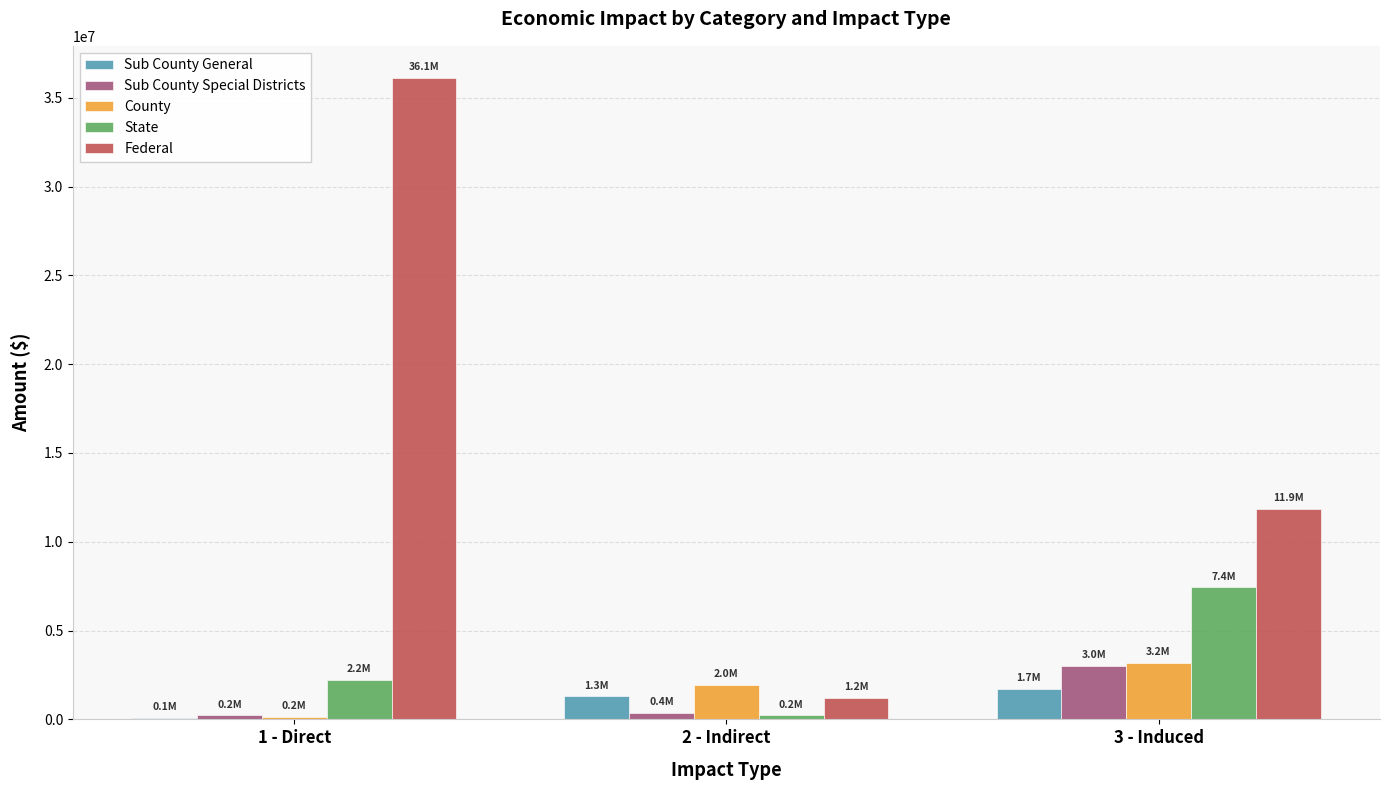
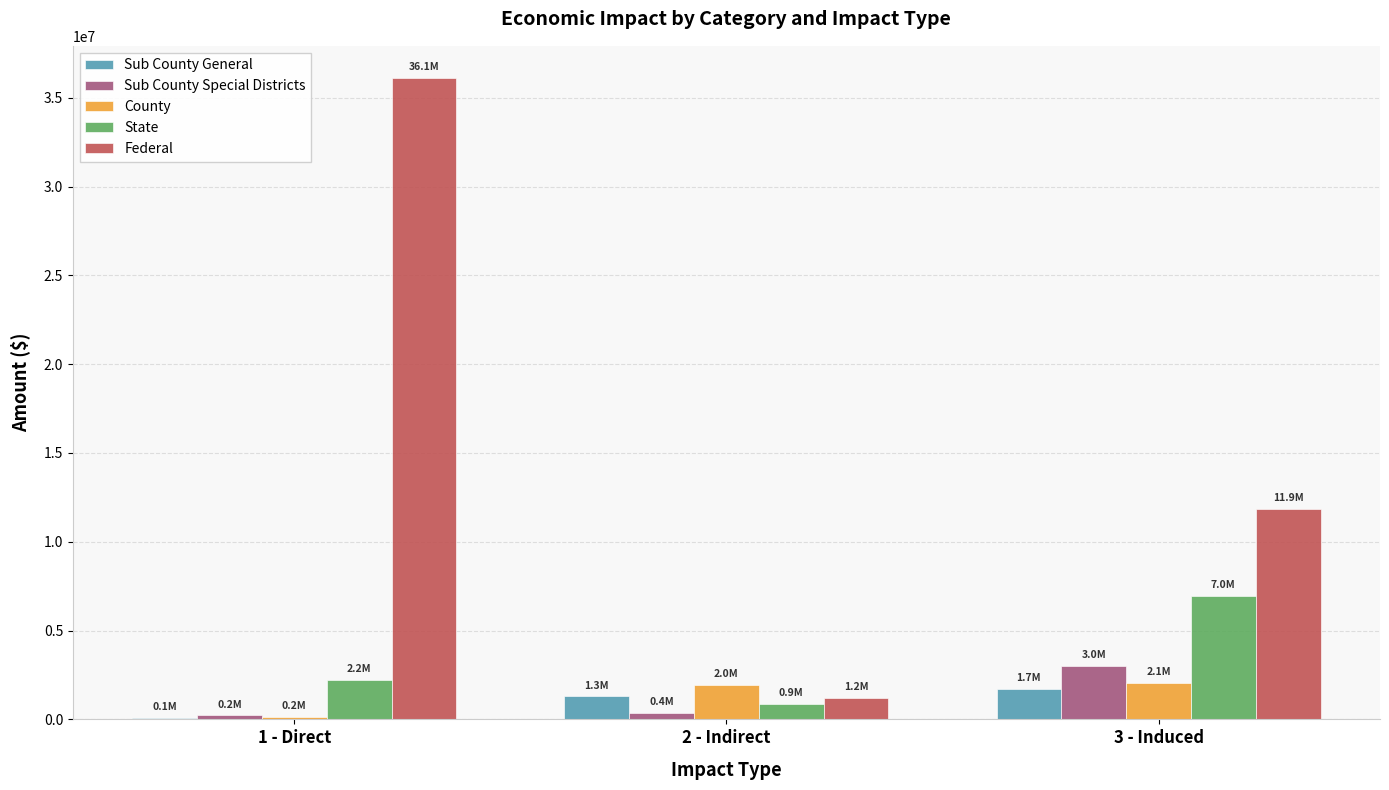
  {
    "Sub County General": {
      "1 - Direct": "0.1M",
      "2 - Indirect": "1.3M",
      "3 - Induced": "1.7M"
    },
    "County": {
      "1 - Direct": "0.2M",
      "2 - Indirect": "2.0M",
-     "3 - Induced": "3.2M"
+     "3 - Induced": "2.1M"
    },
    "State": {
      "1 - Direct": "2.2M",
-     "2 - Indirect": "0.2M",
-     "3 - Induced": "7.4M"
+     "2 - Indirect": "0.9M",
+     "3 - Induced": "7.0M"
    }
  }
